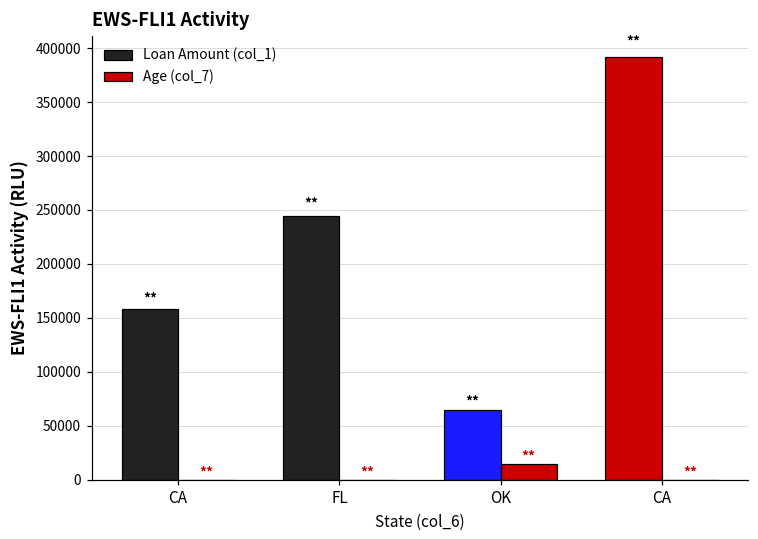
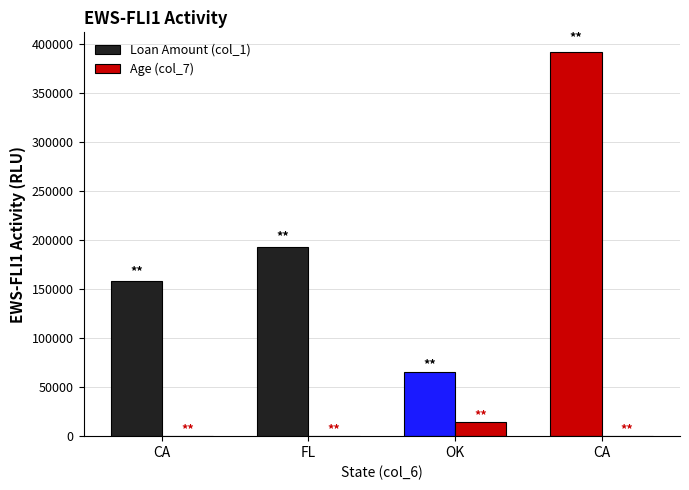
  {
    "Loan Amount (col_1)": {
-     "FL": 240000,
+     "FL": 190000,
      "OK": 70000
    },
    "Age (col_7)": {
      "OK": 10000
    }
  }
